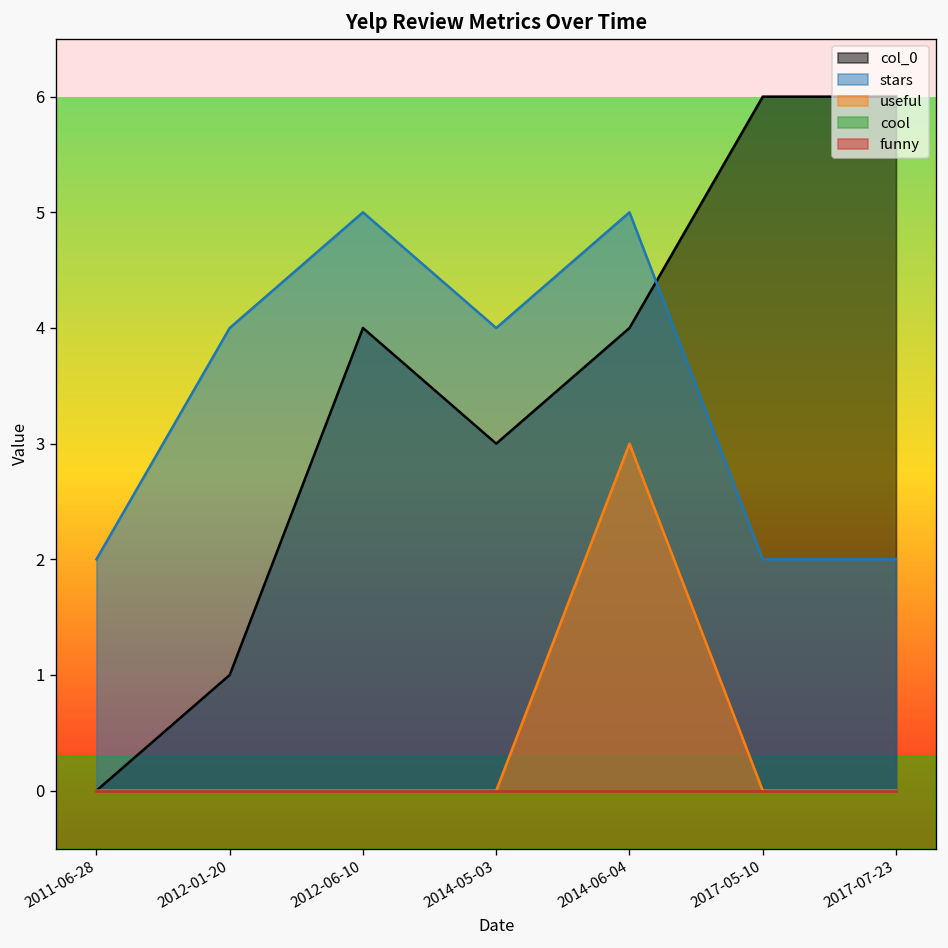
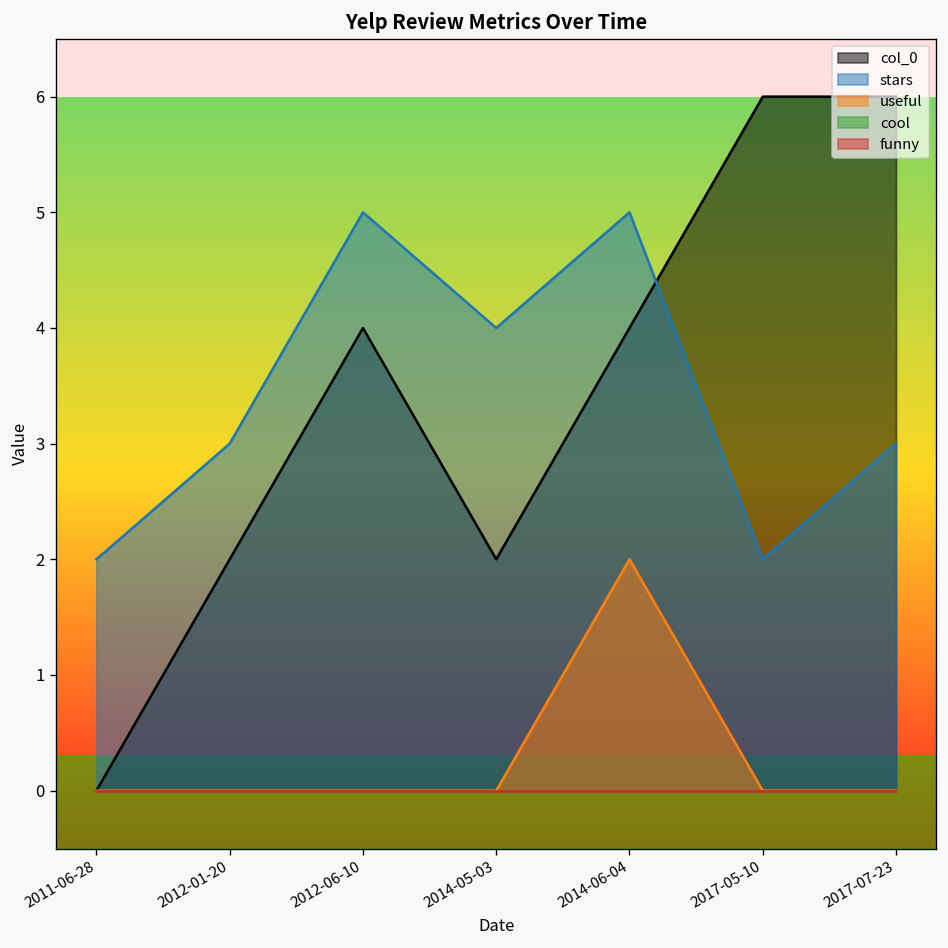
  {
    "col_0": {
-     "2012-01-20": 1,
+     "2012-01-20": 2,
      "2012-06-10": 4,
-     "2014-05-03": 3,
+     "2014-05-03": 2,
      "2014-06-04": 4,
      "2017-05-10": 6
    },
    "stars": {
      "2011-06-28": 2,
-     "2012-01-20": 4,
+     "2012-01-20": 3,
      "2012-06-10": 5,
      "2014-05-03": 4,
      "2014-06-04": 5,
      "2017-05-10": 2,
-     "2017-07-23": 2
+     "2017-07-23": 3
    },
    "useful": {
-     "2014-06-04": 3
+     "2014-06-04": 2
    }
  }
